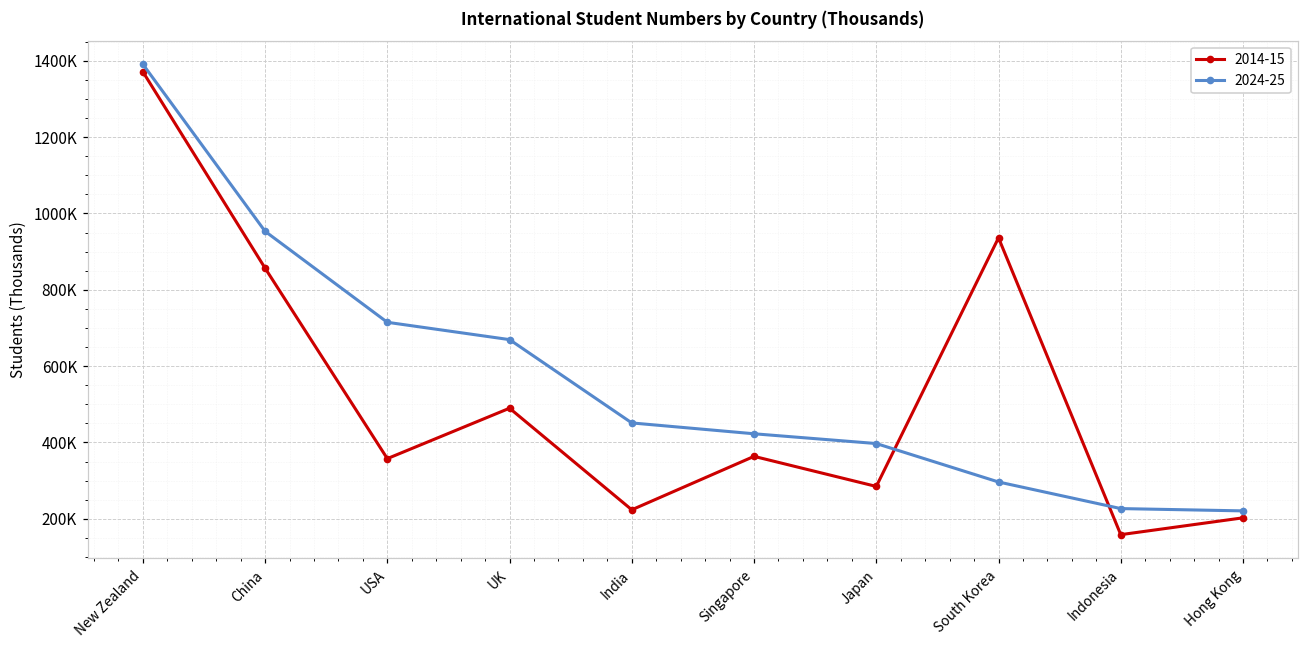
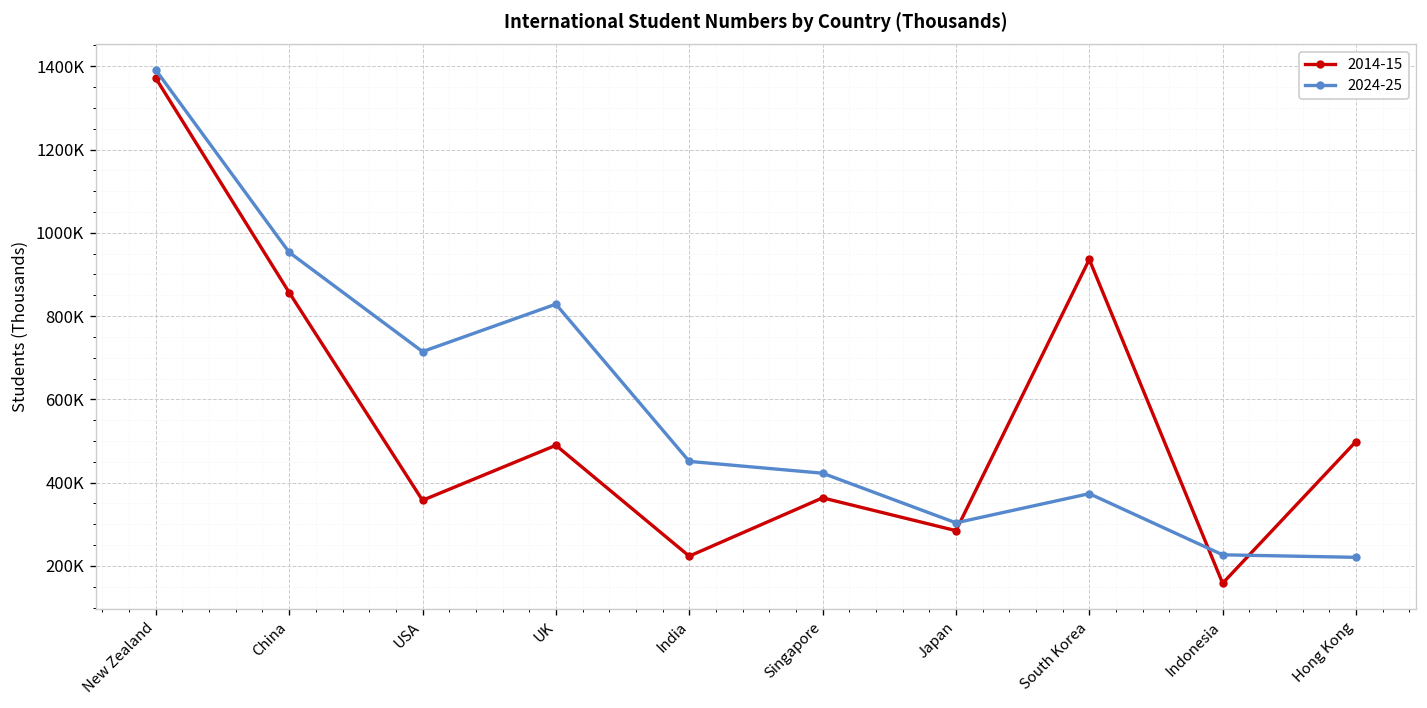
  {
    "2014-15": {
      "New Zealand": 1370000,
      "China": 860000,
      "USA": 360000,
      "UK": 490000,
      "India": 220000,
      "Singapore": 360000,
      "Japan": 280000,
      "South Korea": 940000,
      "Indonesia": 160000,
-     "Hong Kong": 200000
+     "Hong Kong": 500000
    },
    "2024-25": {
      "New Zealand": 1390000,
      "China": 950000,
      "USA": 710000,
-     "UK": 670000,
+     "UK": 830000,
      "India": 450000,
      "Singapore": 420000,
-     "Japan": 400000,
-     "South Korea": 300000,
+     "Japan": 300000,
+     "South Korea": 370000,
      "Indonesia": 230000,
      "Hong Kong": 220000
    }
  }
